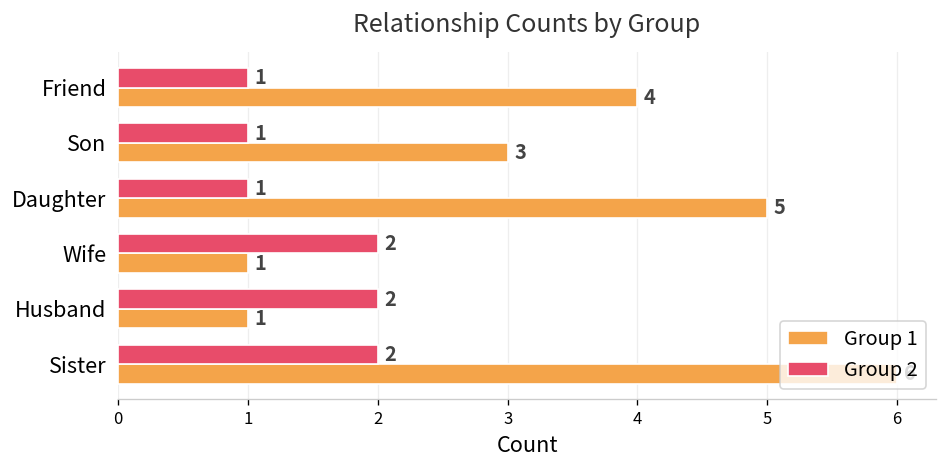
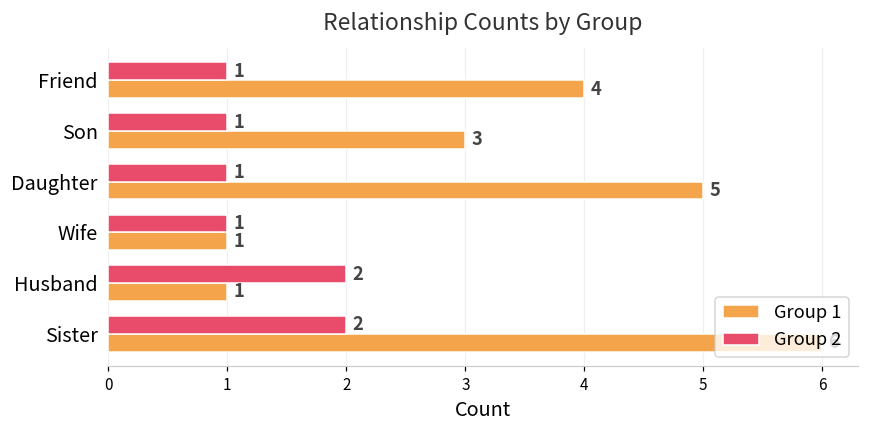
  {
    "Group 1": {
      "Friend": 4,
      "Son": 3,
      "Daughter": 5,
      "Wife": 1,
      "Husband": 1
    },
    "Group 2": {
      "Friend": 1,
      "Son": 1,
      "Daughter": 1,
-     "Wife": 2,
+     "Wife": 1,
      "Husband": 2,
      "Sister": 2
    }
  }
